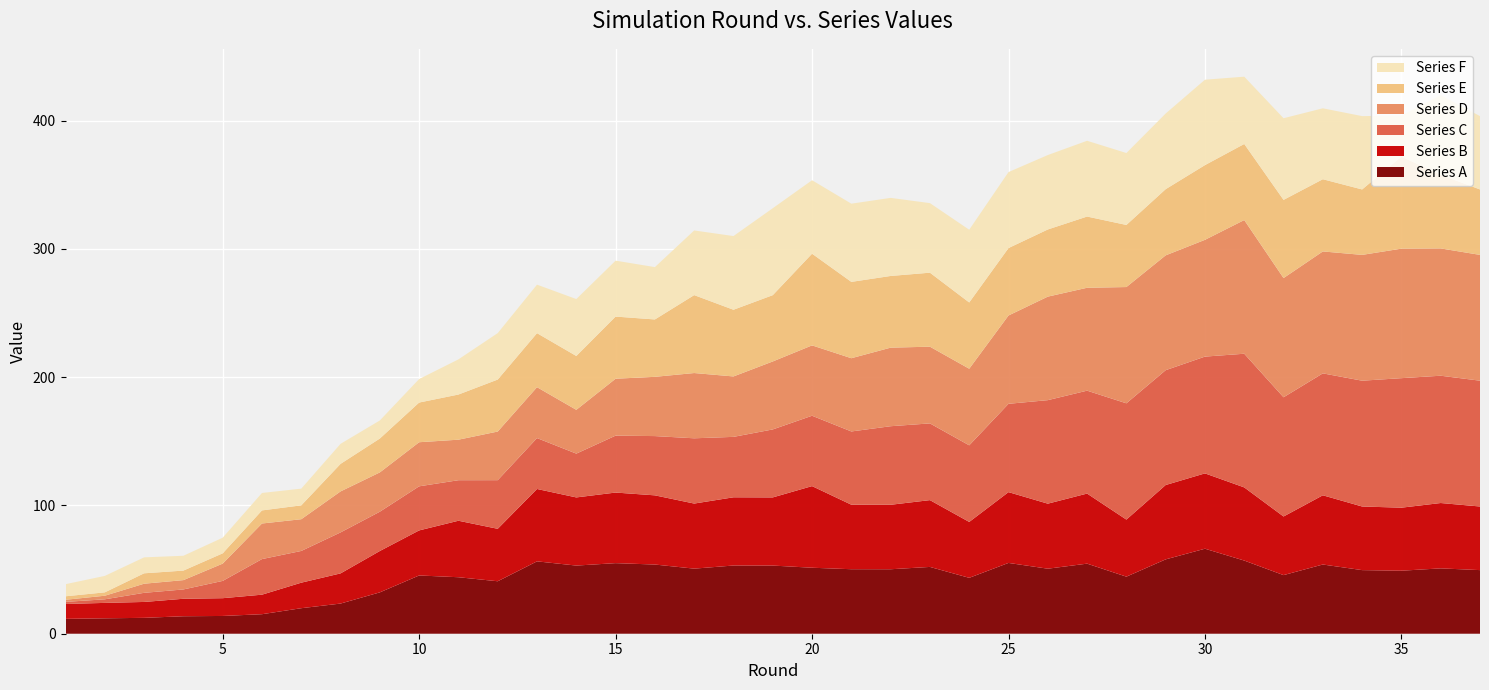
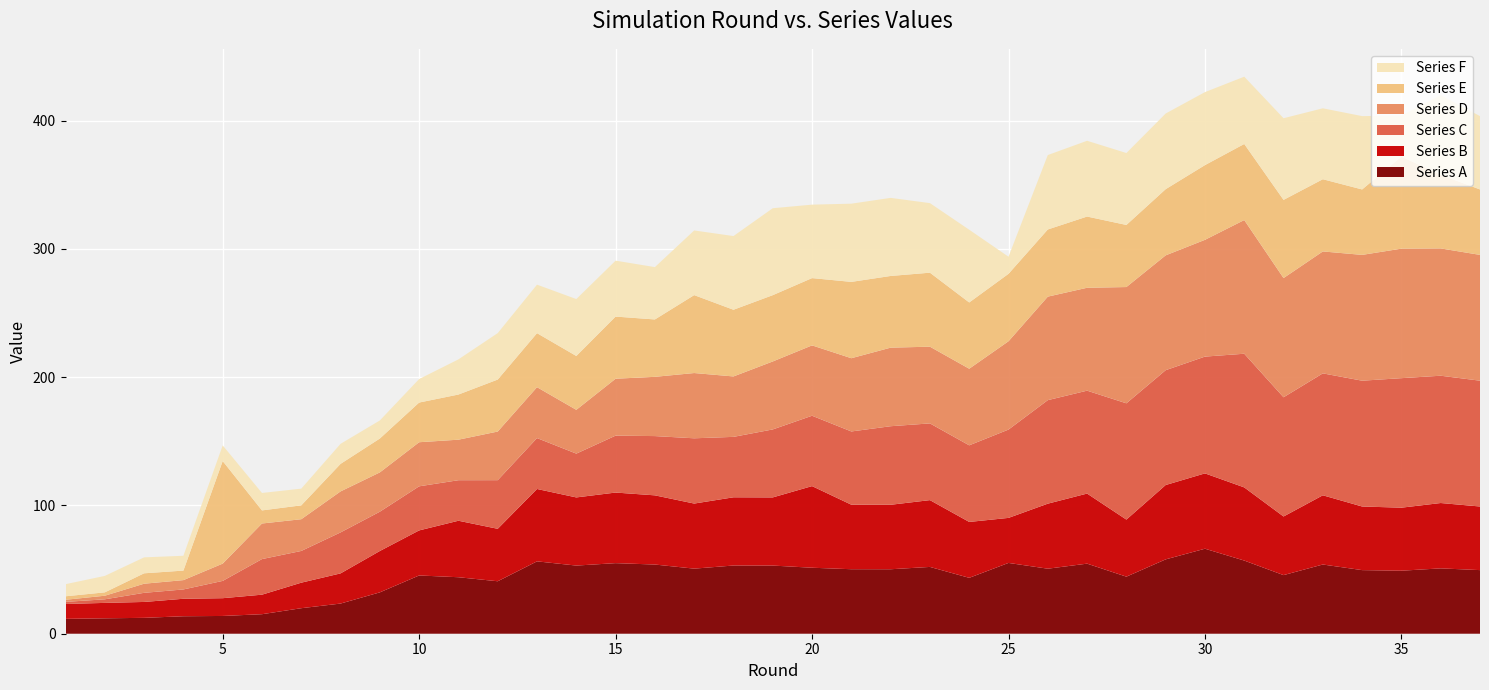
  {
    "Series A": {
      "5": 14,
      "10": 45,
      "15": 55,
      "20": 51,
      "25": 55,
      "30": 66,
      "35": 49
    },
    "Series B": {
      "5": 14,
      "10": 35,
      "15": 55,
      "20": 64,
-     "25": 55,
+     "25": 35,
      "30": 59,
      "35": 49
    },
    "Series E": {
-     "5": 8,
+     "5": 80,
      "10": 31,
      "15": 48,
-     "20": 71,
+     "20": 52,
      "25": 53,
      "30": 58
    },
    "Series F": {
      "5": 12,
      "10": 18,
      "15": 44,
      "20": 57,
-     "25": 59,
-     "30": 67
+     "25": 13,
+     "30": 57
    }
  }
